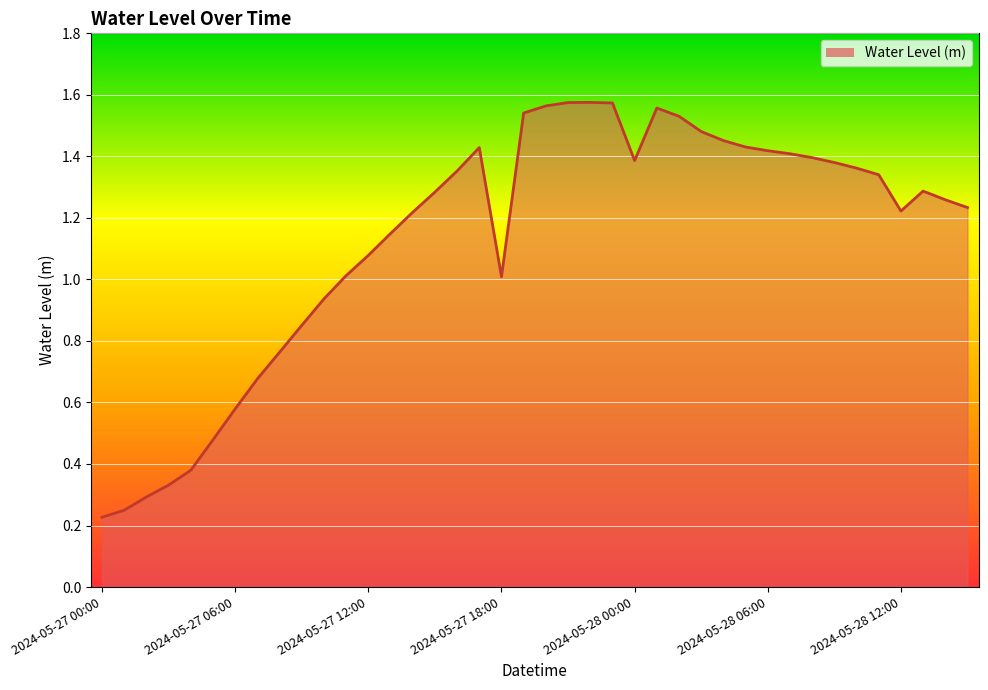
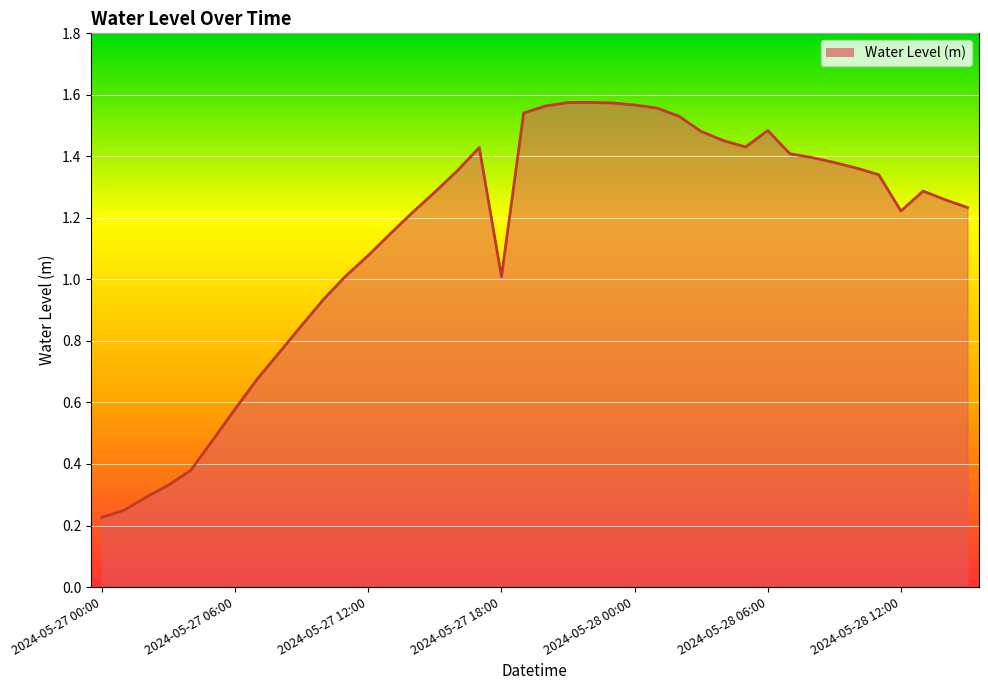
  {
    "2024-05-27 00:00": 0.23,
    "2024-05-27 06:00": 0.58,
    "2024-05-27 12:00": 1.08,
    "2024-05-27 18:00": 1.01,
-   "2024-05-28 00:00": 1.39,
-   "2024-05-28 06:00": 1.42,
+   "2024-05-28 00:00": 1.57,
+   "2024-05-28 06:00": 1.48,
    "2024-05-28 12:00": 1.22
  }
